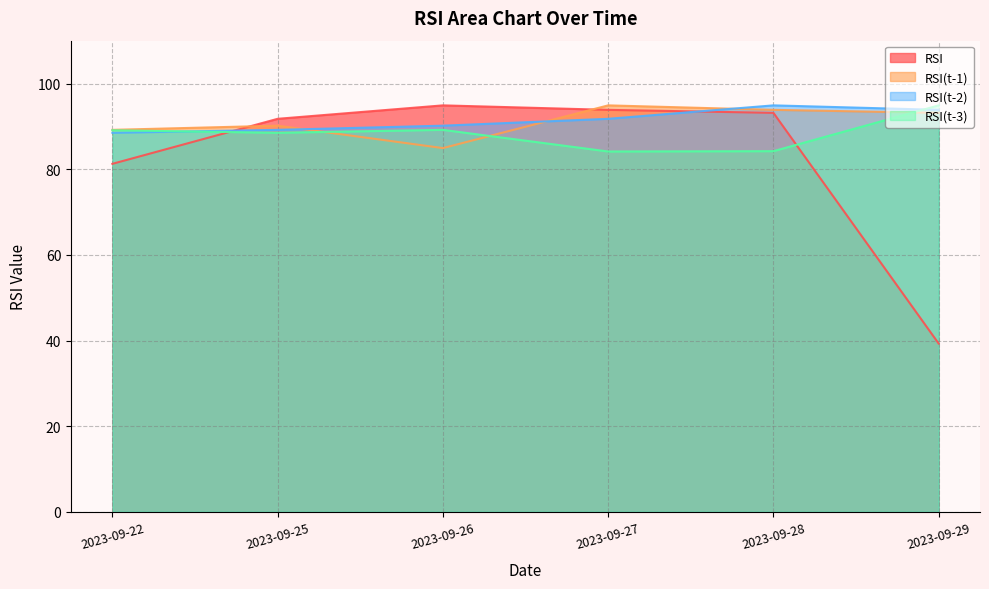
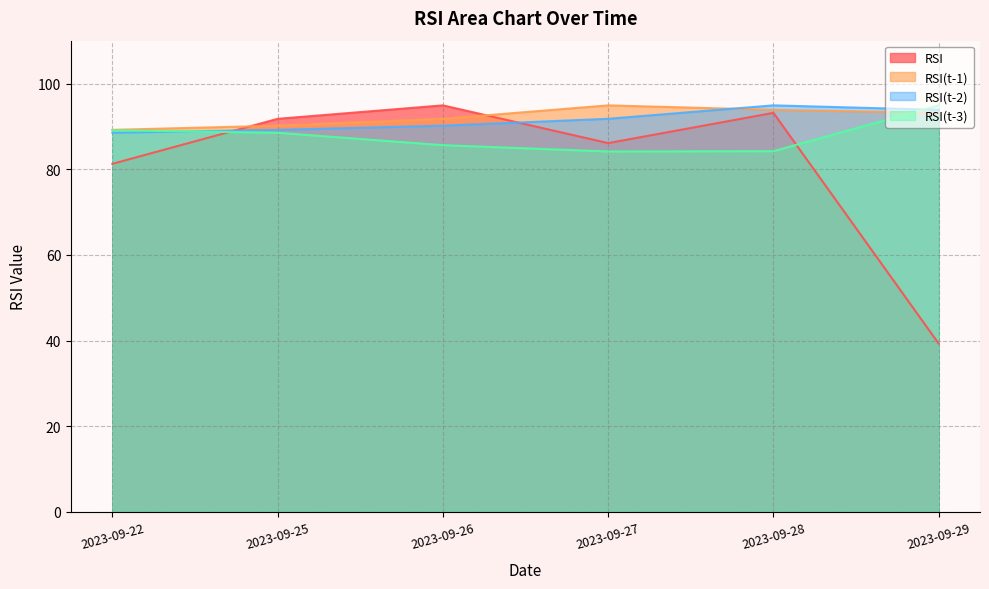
  {
    "RSI": {
      "2023-09-22": 81,
      "2023-09-25": 92,
      "2023-09-26": 95,
-     "2023-09-27": 94,
+     "2023-09-27": 86,
      "2023-09-28": 93,
      "2023-09-29": 39
    },
    "RSI(t-1)": {
      "2023-09-25": 90,
-     "2023-09-26": 85,
+     "2023-09-26": 92,
      "2023-09-27": 95,
      "2023-09-28": 94
    },
    "RSI(t-2)": {
      "2023-09-25": 89,
      "2023-09-26": 90,
      "2023-09-27": 92,
      "2023-09-28": 95
    },
    "RSI(t-3)": {
      "2023-09-25": 88,
-     "2023-09-26": 89,
+     "2023-09-26": 86,
      "2023-09-27": 84,
      "2023-09-28": 84
    }
  }
